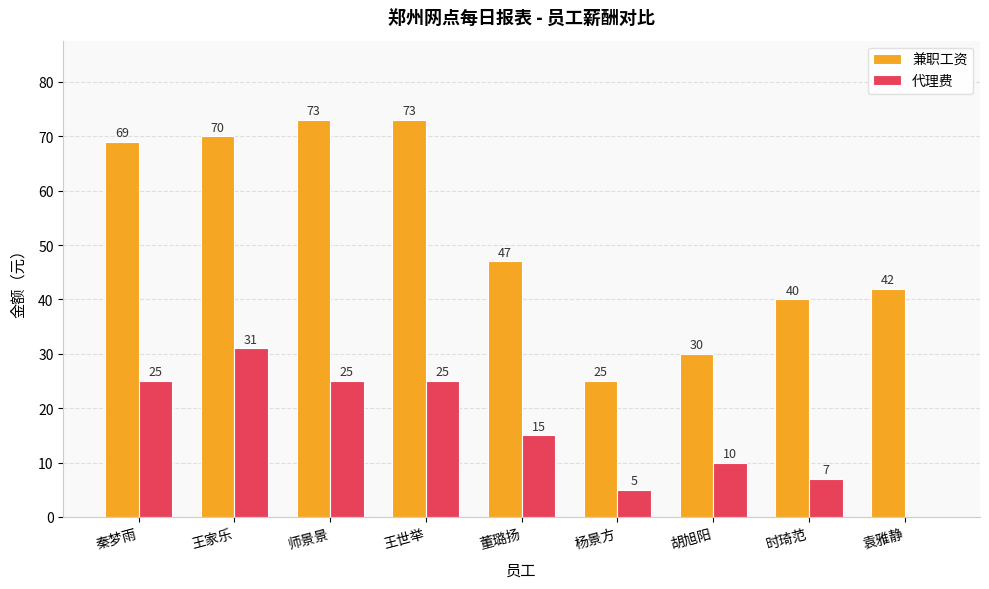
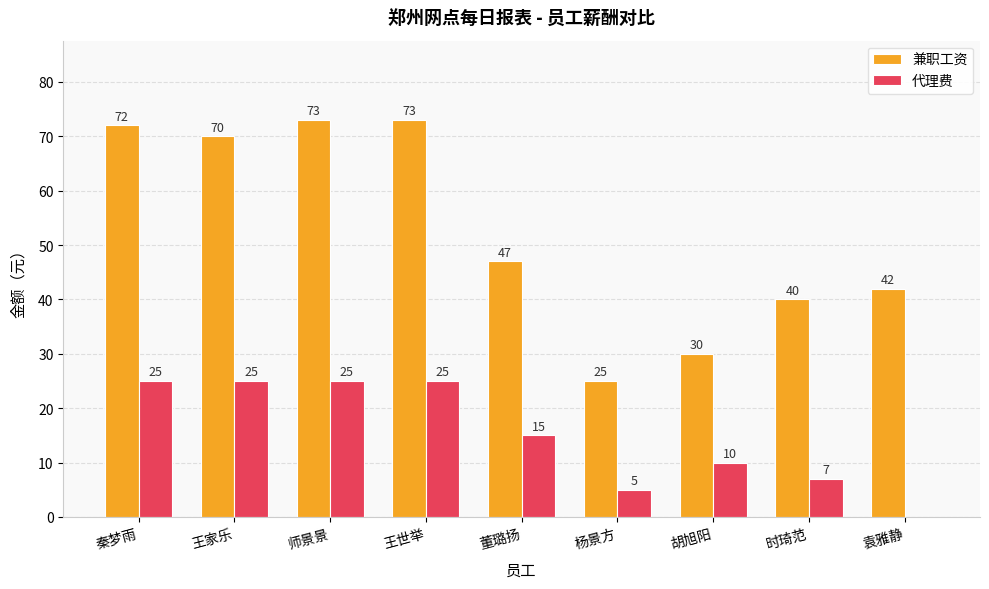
  {
    "兼职工资": {
-     "秦梦雨": 69,
+     "秦梦雨": 72,
      "王家乐": 70,
      "师景景": 73,
      "王世举": 73,
      "董璐扬": 47,
      "杨景方": 25,
      "胡旭阳": 30,
      "时琦范": 40,
      "袁雅静": 42
    },
    "代理费": {
      "秦梦雨": 25,
-     "王家乐": 31,
+     "王家乐": 25,
      "师景景": 25,
      "王世举": 25,
      "董璐扬": 15,
      "杨景方": 5,
      "胡旭阳": 10,
      "时琦范": 7
    }
  }
